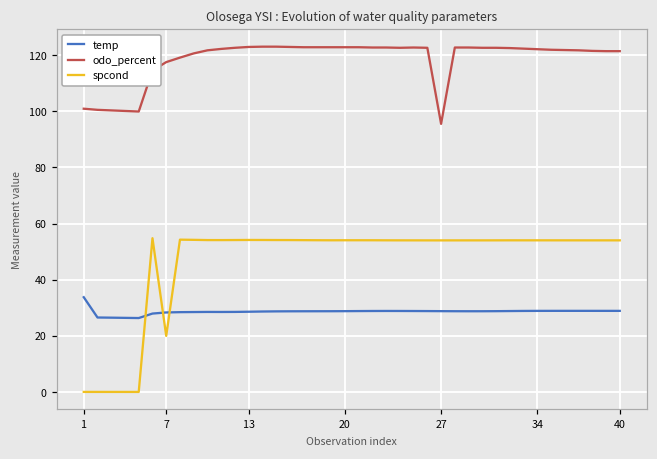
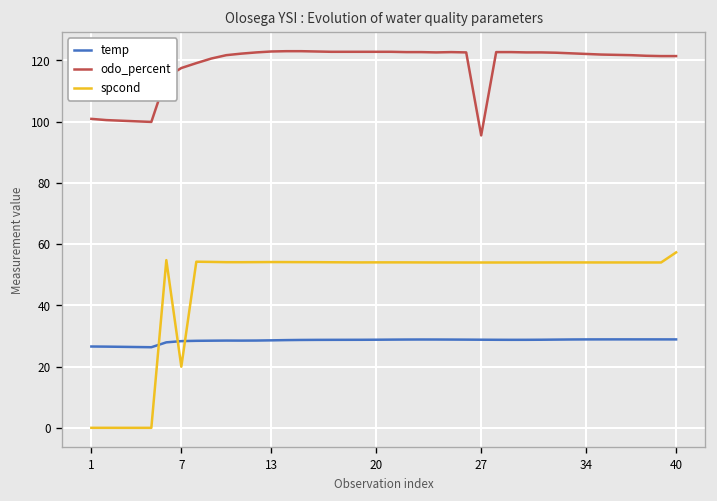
  {
    "temp": {
-     "1": 34,
+     "1": 27,
      "7": 28,
      "13": 29,
      "20": 29,
      "27": 29,
      "34": 29,
      "40": 29
    },
    "odo_percent": {
      "1": 101,
      "7": 118,
      "13": 123,
      "20": 123,
      "27": 96,
      "34": 122,
      "40": 121
    },
    "spcond": {
      "1": 0,
      "7": 20,
      "13": 54,
      "20": 54,
      "27": 54,
      "34": 54,
-     "40": 54
+     "40": 57
    }
  }
